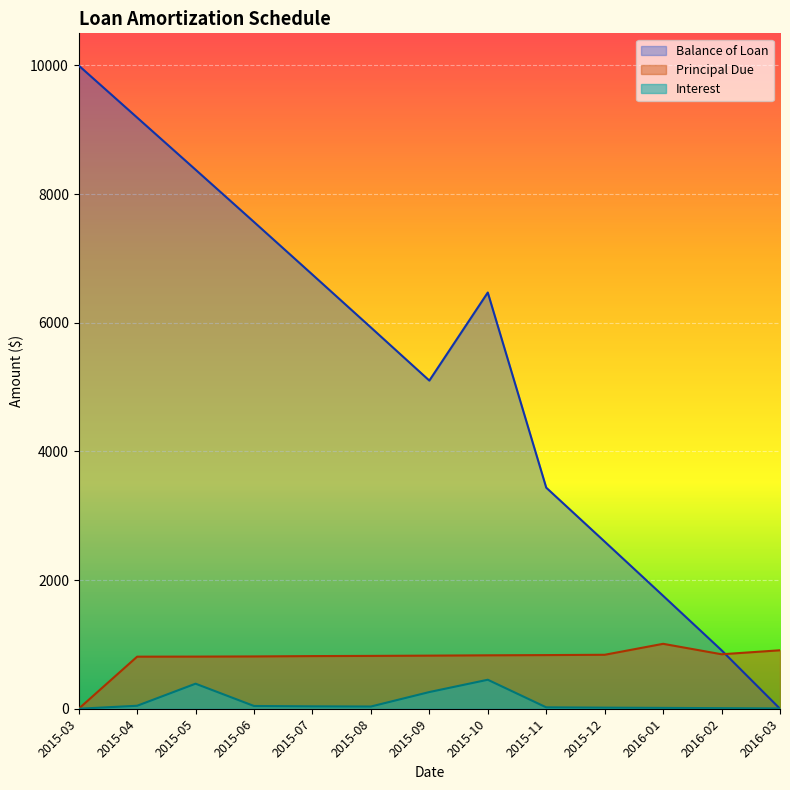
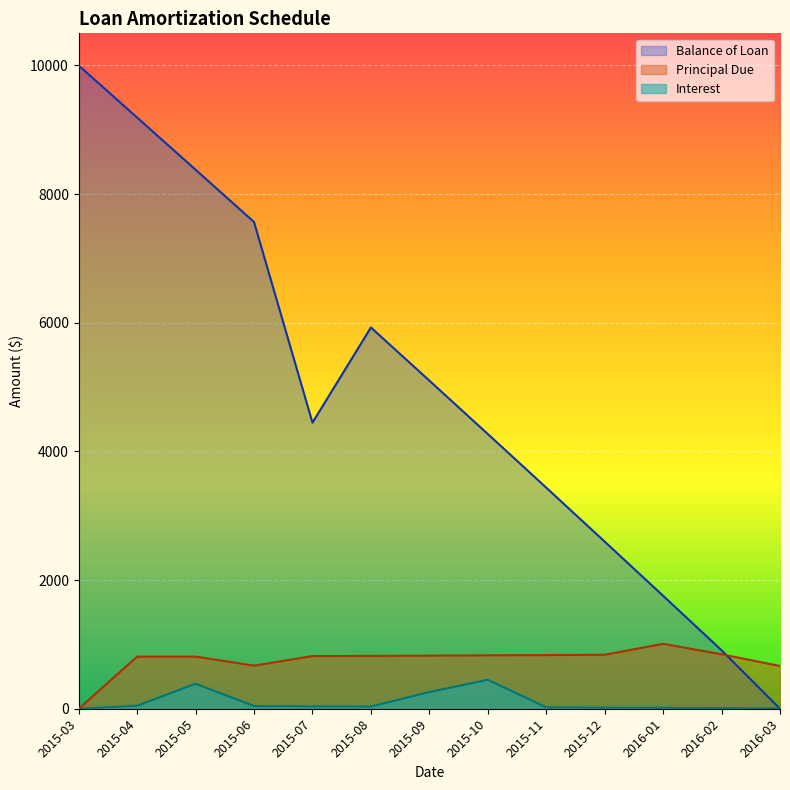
  {
    "Balance of Loan": {
      "2015-03": 10000,
      "2015-04": 9200,
      "2015-05": 8400,
      "2015-06": 7600,
-     "2015-07": 6700,
+     "2015-07": 4400,
      "2015-08": 5900,
      "2015-09": 5100,
-     "2015-10": 6500,
+     "2015-10": 4300,
      "2015-11": 3400,
      "2015-12": 2600,
      "2016-01": 1800,
      "2016-02": 900
    },
    "Principal Due": {
      "2015-04": 800,
      "2015-05": 800,
-     "2015-06": 800,
+     "2015-06": 700,
      "2015-07": 800,
      "2015-08": 800,
      "2015-09": 800,
      "2015-10": 800,
      "2015-11": 800,
      "2015-12": 800,
      "2016-01": 1000,
      "2016-02": 800,
-     "2016-03": 900
+     "2016-03": 700
    },
    "Interest": {
      "2015-04": 0,
      "2015-05": 400,
      "2015-06": 0,
      "2015-07": 0,
      "2015-08": 0,
      "2015-09": 300,
      "2015-10": 500,
      "2015-11": 0,
      "2015-12": 0,
      "2016-01": 0,
      "2016-02": 0
    }
  }
